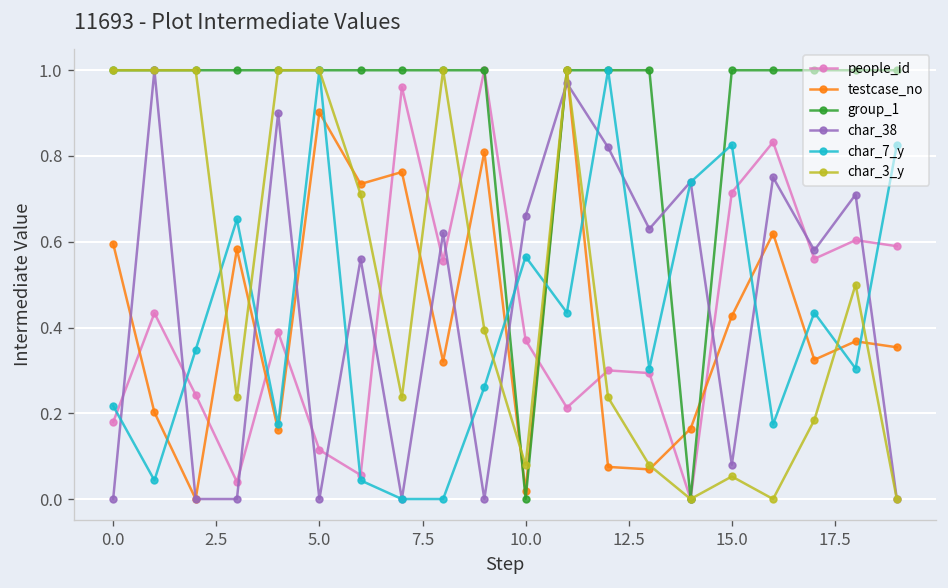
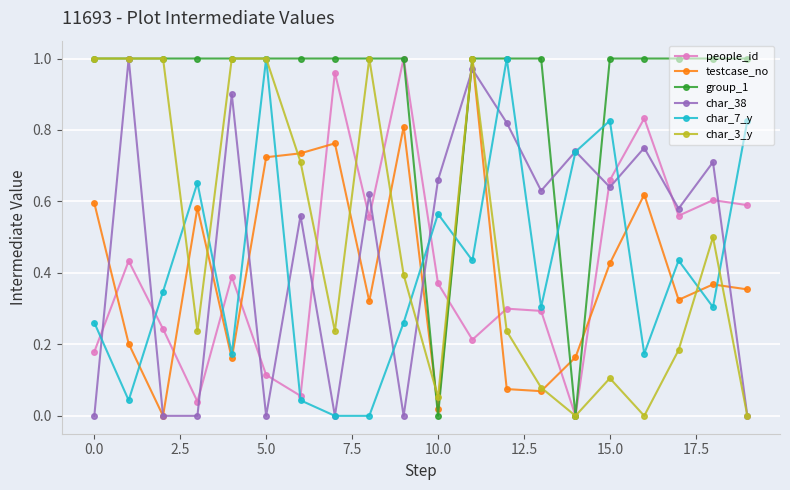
  {
    "people_id": {
      "0.0": 0.18,
      "5.0": 0.11,
      "10.0": 0.37,
-     "15.0": 0.71
+     "15.0": 0.66
    },
    "testcase_no": {
      "0.0": 0.60,
-     "5.0": 0.90,
+     "5.0": 0.72,
      "10.0": 0.02,
      "15.0": 0.43
    },
    "group_1": {
      "10.0": 0.00,
      "15.0": 1.00
    },
    "char_38": {
      "0.0": 0.00,
      "5.0": 0.00,
      "10.0": 0.66,
-     "15.0": 0.08
+     "15.0": 0.64
    },
    "char_7_y": {
-     "0.0": 0.22,
+     "0.0": 0.26,
      "10.0": 0.57,
      "15.0": 0.83
    },
    "char_3_y": {
-     "10.0": 0.08,
-     "15.0": 0.05
+     "10.0": 0.05,
+     "15.0": 0.11
    }
  }
